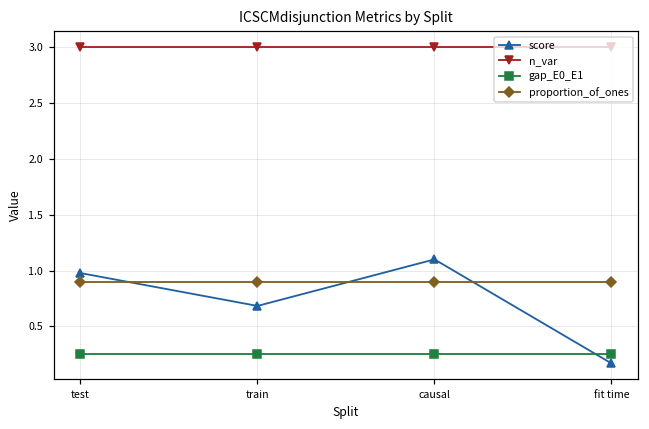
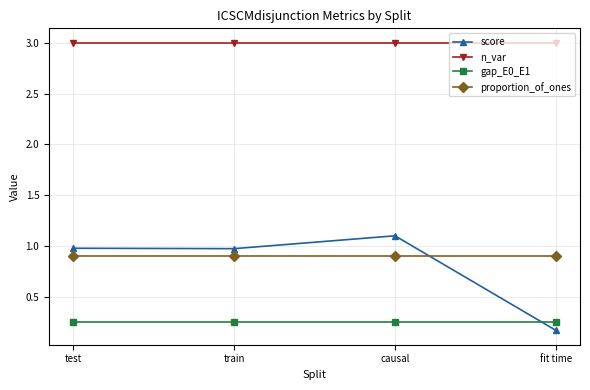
  {
    "score": {
      "test": 0.98,
-     "train": 0.68,
+     "train": 0.97,
      "causal": 1.10,
      "fit time": 0.17
    },
    "n_var": {
      "test": 3.00,
      "train": 3.00,
      "causal": 3.00
    },
    "gap_E0_E1": {
      "test": 0.25,
      "train": 0.25,
      "causal": 0.25,
      "fit time": 0.25
    },
    "proportion_of_ones": {
      "test": 0.90,
      "train": 0.90,
      "causal": 0.90,
      "fit time": 0.90
    }
  }
